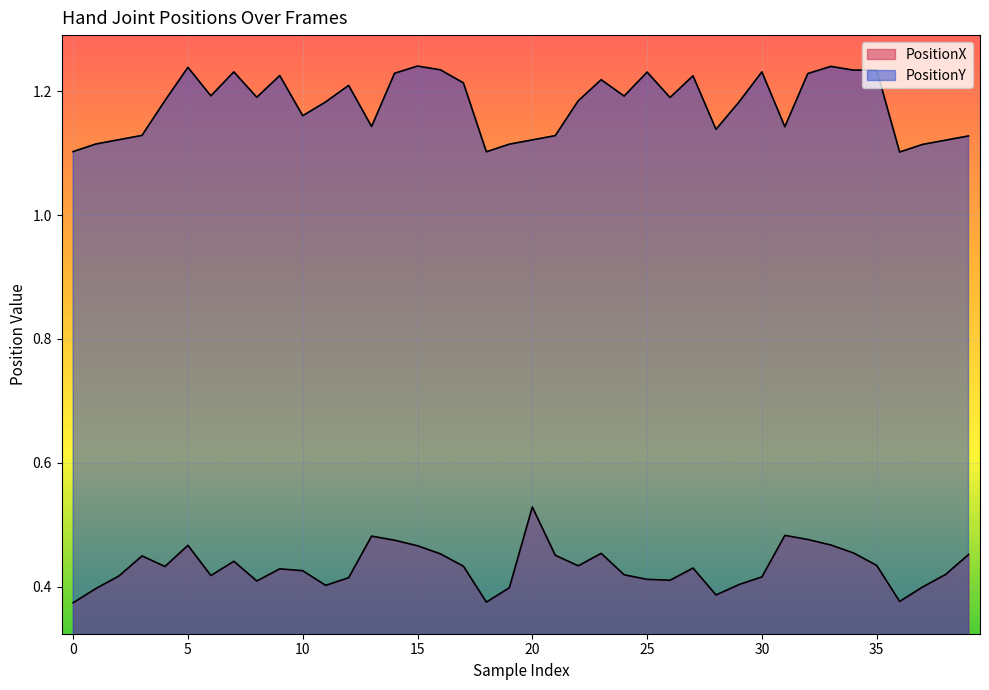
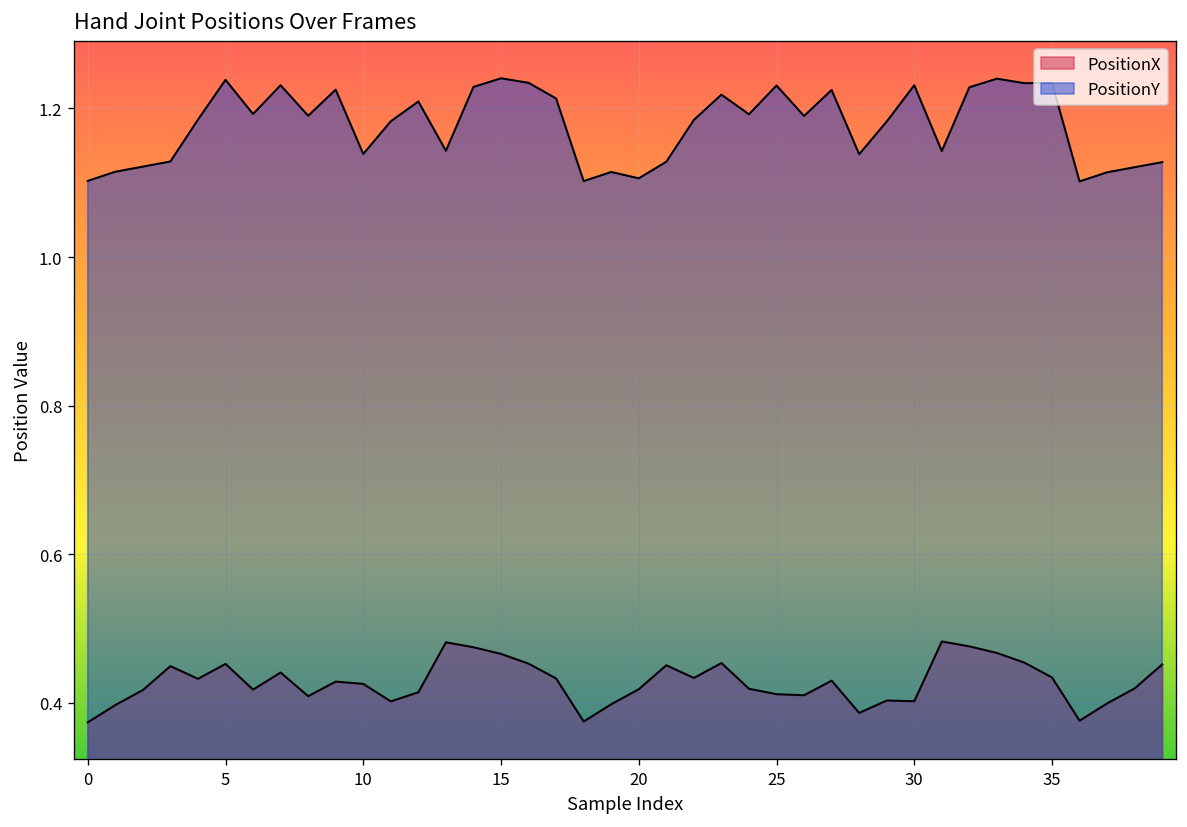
  {
    "PositionX": {
      "0": 0.37,
-     "5": 0.47,
+     "5": 0.45,
      "10": 0.43,
      "15": 0.47,
-     "20": 0.53,
+     "20": 0.42,
      "25": 0.41,
-     "30": 0.42,
+     "30": 0.40,
      "35": 0.43
    },
    "PositionY": {
      "0": 1.10,
      "5": 1.24,
-     "10": 1.16,
+     "10": 1.14,
      "15": 1.24,
-     "20": 1.12,
+     "20": 1.11,
      "25": 1.23,
      "30": 1.23
    }
  }
